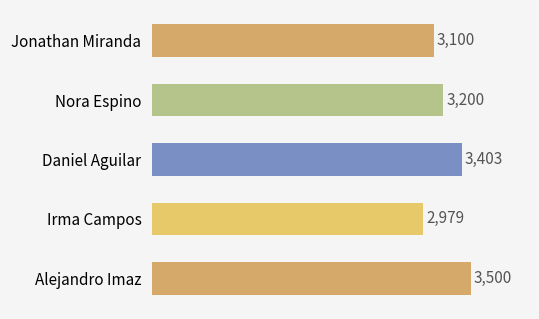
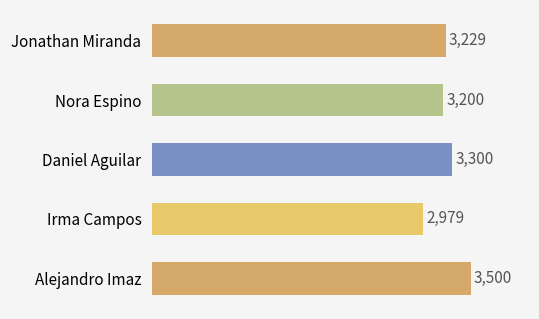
  {
-   "Jonathan Miranda": "3,100",
+   "Jonathan Miranda": "3,229",
    "Nora Espino": "3,200",
-   "Daniel Aguilar": "3,403",
+   "Daniel Aguilar": "3,300",
    "Irma Campos": "2,979",
    "Alejandro Imaz": "3,500"
  }
